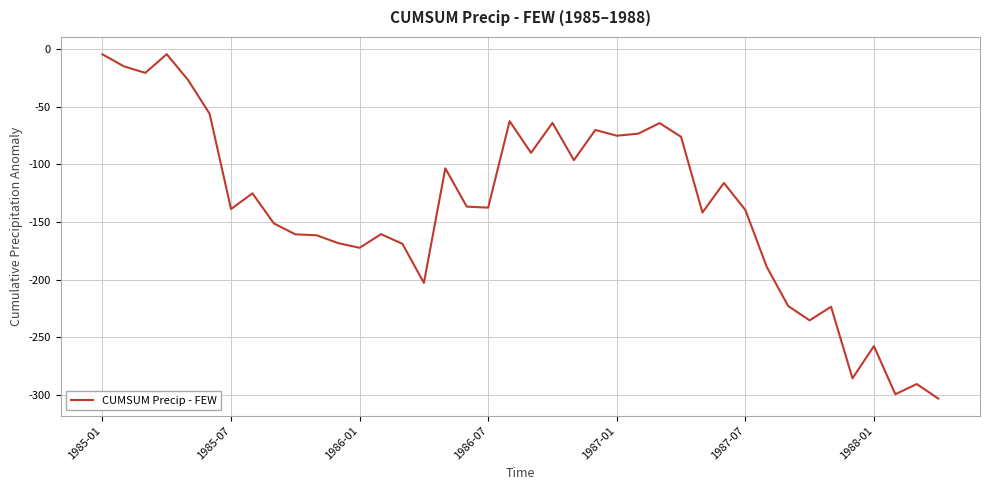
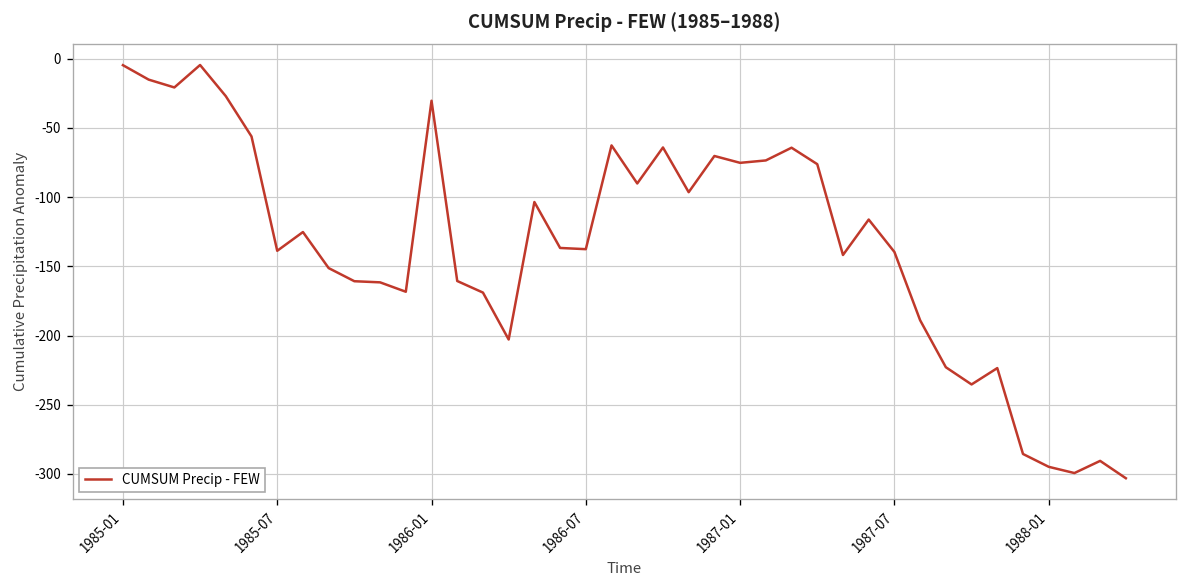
  {
    "1985-01": -5,
    "1985-07": -139,
-   "1986-01": -172,
+   "1986-01": -30,
    "1986-07": -138,
    "1987-01": -75,
    "1987-07": -140,
-   "1988-01": -258
+   "1988-01": -295
  }
